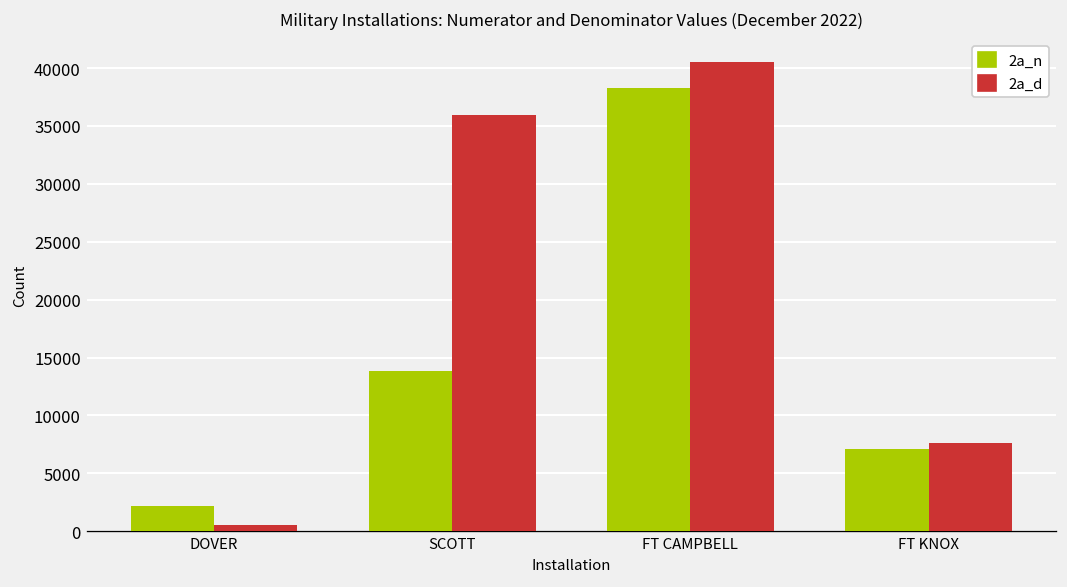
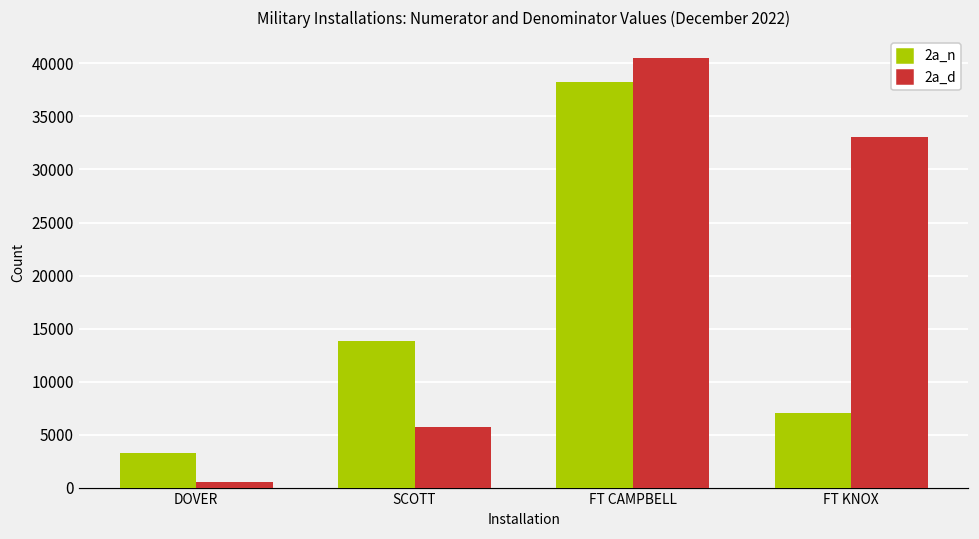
  {
    "2a_n": {
-     "DOVER": 2000,
+     "DOVER": 3000,
      "SCOTT": 14000,
      "FT CAMPBELL": 38000,
      "FT KNOX": 7000
    },
    "2a_d": {
      "DOVER": 1000,
-     "SCOTT": 36000,
+     "SCOTT": 6000,
      "FT CAMPBELL": 41000,
-     "FT KNOX": 8000
+     "FT KNOX": 33000
    }
  }
